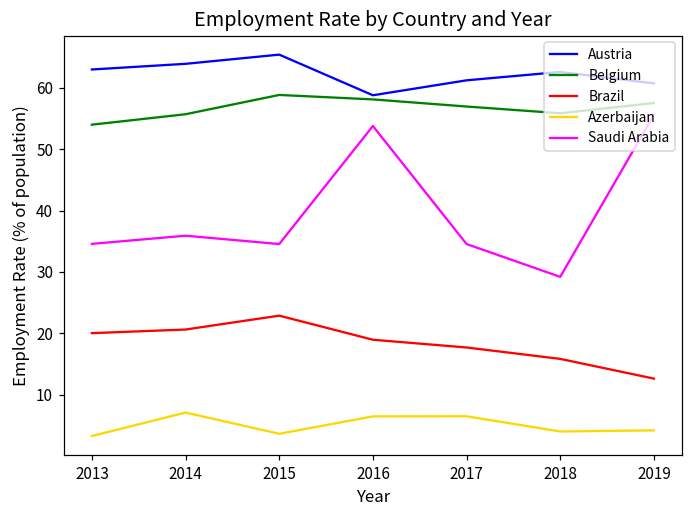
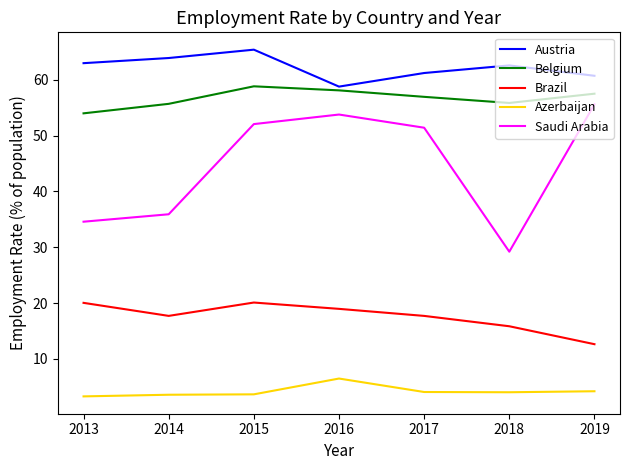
  {
    "Austria": {
      "2013": 63,
      "2014": 64,
      "2015": 65,
      "2016": 59,
      "2017": 61
    },
    "Belgium": {
      "2013": 54,
      "2014": 56,
      "2015": 59,
      "2016": 58,
      "2017": 57
    },
    "Brazil": {
      "2013": 20,
-     "2014": 21,
-     "2015": 23,
+     "2014": 18,
+     "2015": 20,
      "2016": 19,
      "2017": 18,
      "2018": 16,
      "2019": 13
    },
    "Azerbaijan": {
      "2013": 3,
-     "2014": 7,
+     "2014": 4,
      "2015": 4,
      "2016": 6,
-     "2017": 7,
+     "2017": 4,
      "2018": 4,
      "2019": 4
    },
    "Saudi Arabia": {
      "2013": 35,
      "2014": 36,
-     "2015": 35,
+     "2015": 52,
      "2016": 54,
-     "2017": 35,
+     "2017": 51,
      "2018": 29
    }
  }
